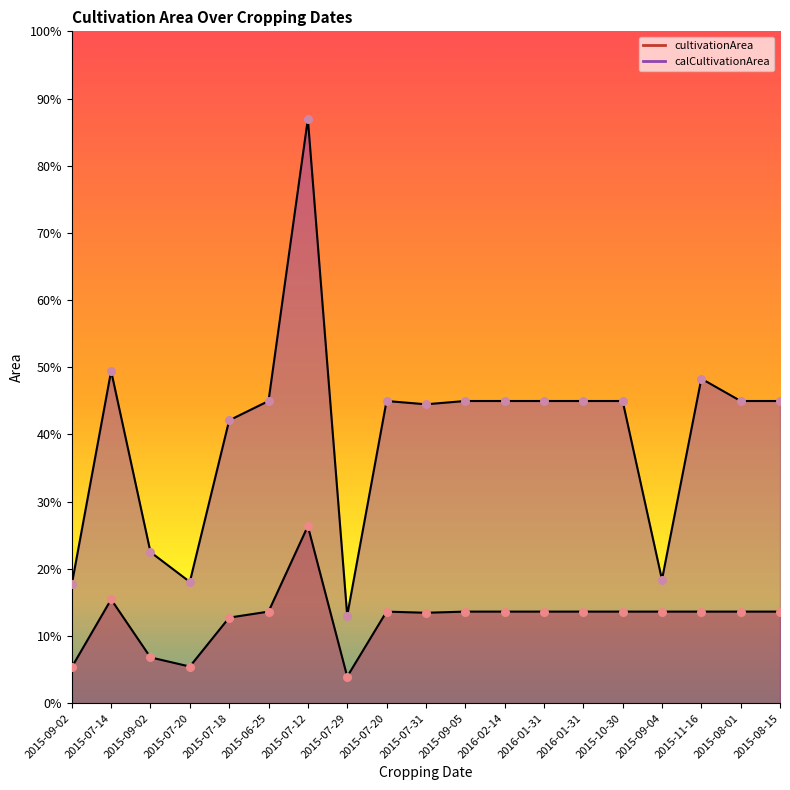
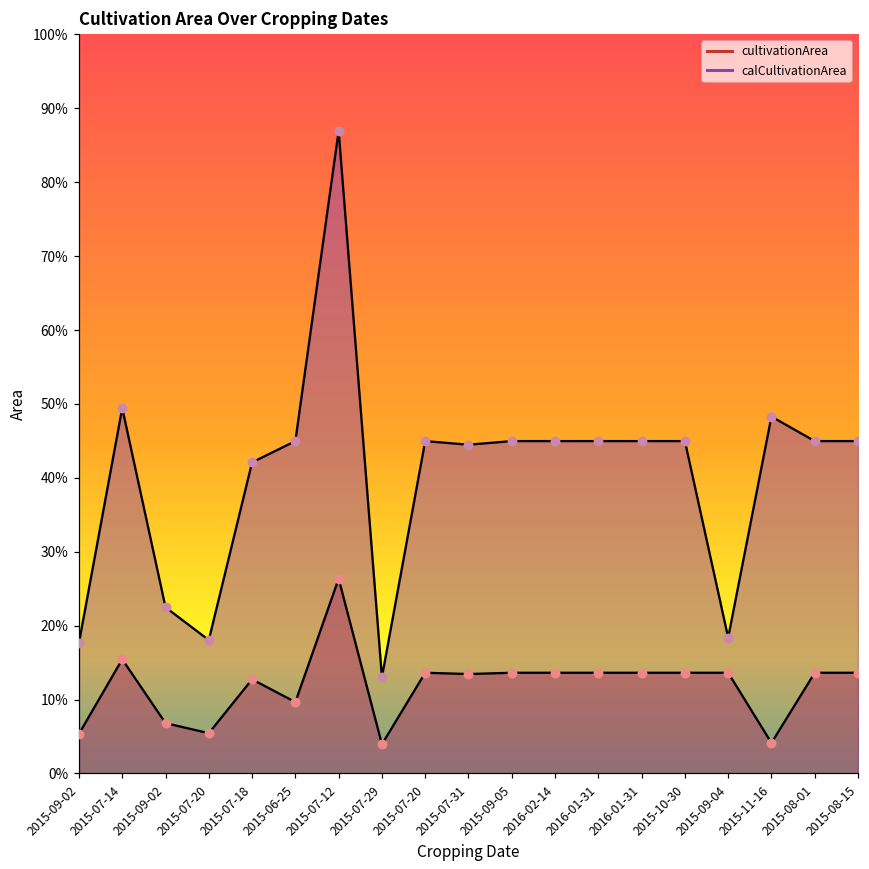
  {
    "cultivationArea": {
      "2015-07-14": "15%",
      "2015-07-18": "13%",
-     "2015-06-25": "14%",
+     "2015-06-25": "10%",
      "2015-07-12": "26%",
      "2015-07-29": "4%",
      "2015-07-31": "13%",
      "2015-09-05": "14%",
      "2016-02-14": "14%",
      "2015-10-30": "14%",
      "2015-09-04": "14%",
-     "2015-11-16": "14%",
+     "2015-11-16": "4%",
      "2015-08-01": "14%",
      "2015-08-15": "14%"
    },
    "calCultivationArea": {
      "2015-07-14": "49%",
      "2015-07-18": "42%",
      "2015-06-25": "45%",
      "2015-07-12": "87%",
      "2015-07-29": "13%",
      "2015-07-31": "44%",
      "2015-09-05": "45%",
      "2016-02-14": "45%",
      "2015-10-30": "45%",
      "2015-09-04": "18%",
      "2015-11-16": "48%",
      "2015-08-01": "45%",
      "2015-08-15": "45%"
    }
  }
